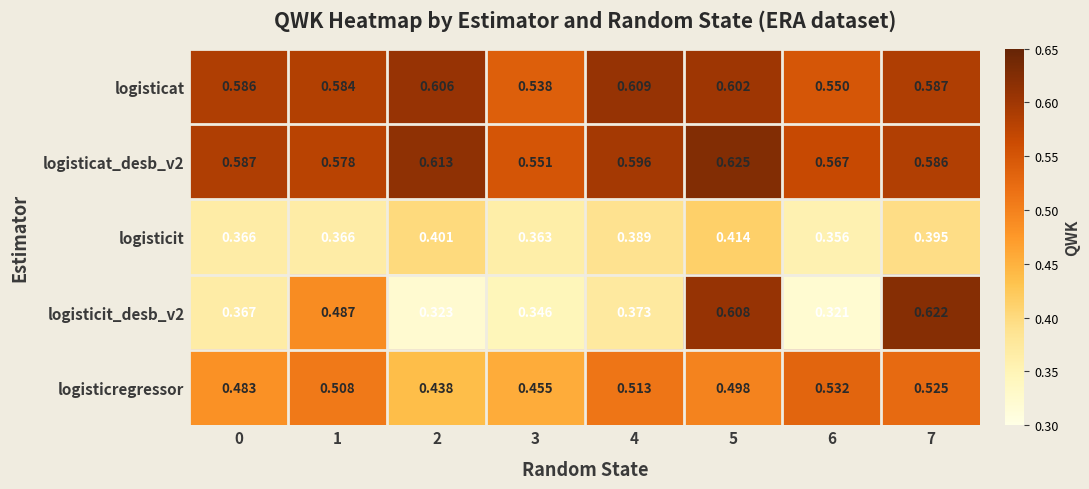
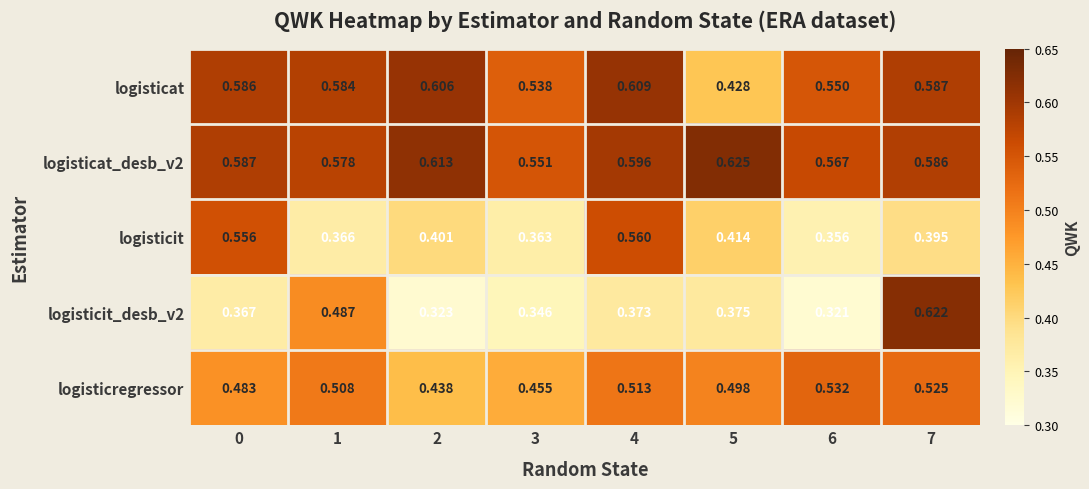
  {
    "logisticat": {
      "0": 0.586,
      "1": 0.584,
      "2": 0.606,
      "3": 0.538,
      "4": 0.609,
-     "5": 0.602,
+     "5": 0.428,
      "6": 0.550,
      "7": 0.587
    },
    "logisticat_desb_v2": {
      "0": 0.587,
      "1": 0.578,
      "2": 0.613,
      "3": 0.551,
      "4": 0.596,
      "5": 0.625,
      "6": 0.567,
      "7": 0.586
    },
    "logisticit": {
-     "0": 0.366,
+     "0": 0.556,
      "1": 0.366,
      "2": 0.401,
      "3": 0.363,
-     "4": 0.389,
+     "4": 0.560,
      "5": 0.414,
      "6": 0.356,
      "7": 0.395
    },
    "logisticit_desb_v2": {
      "0": 0.367,
      "1": 0.487,
      "3": 0.346,
      "4": 0.373,
-     "5": 0.608,
+     "5": 0.375,
      "7": 0.622
    },
    "logisticregressor": {
      "0": 0.483,
      "1": 0.508,
      "2": 0.438,
      "3": 0.455,
      "4": 0.513,
      "5": 0.498,
      "6": 0.532,
      "7": 0.525
    }
  }
